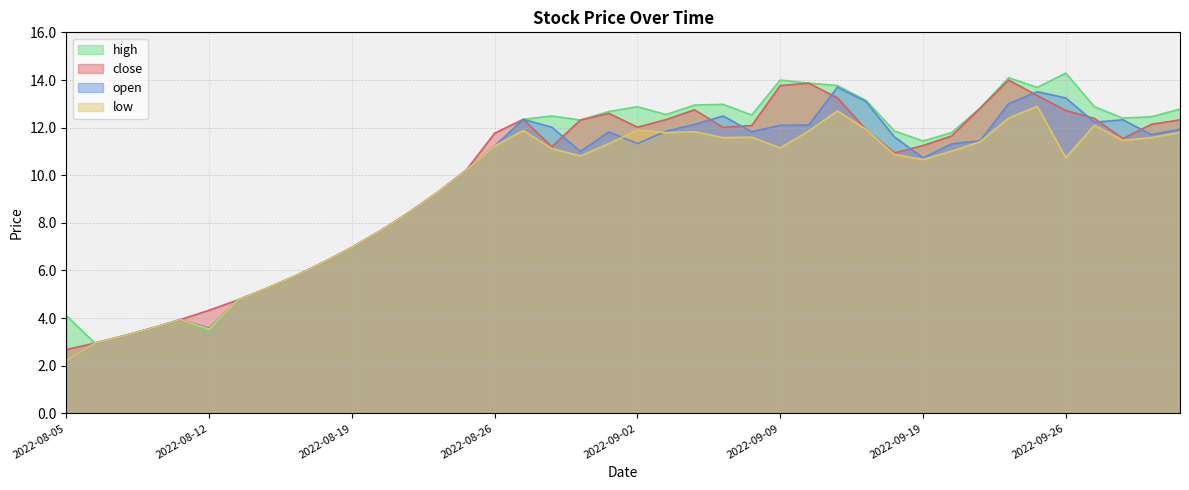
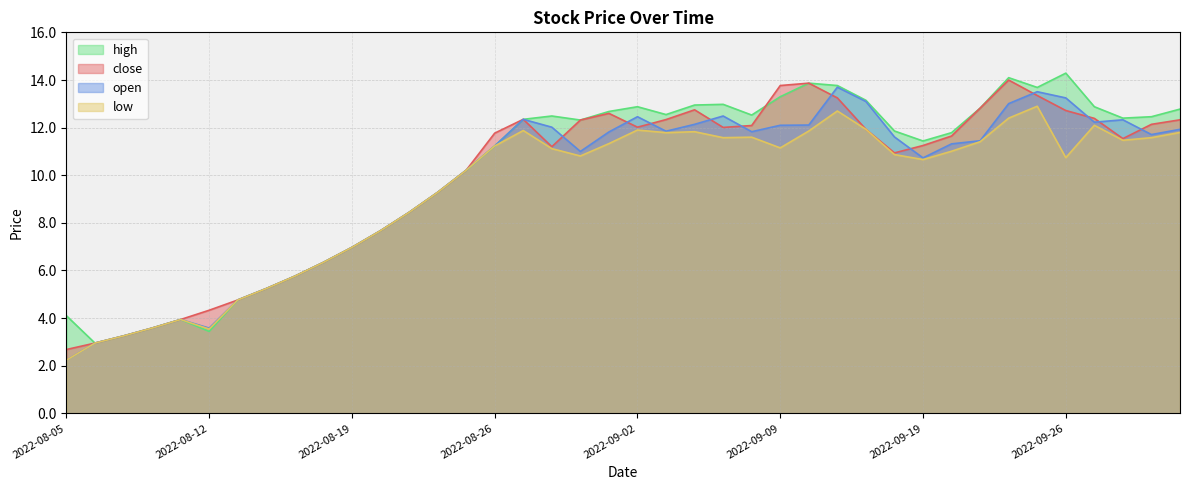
  {
    "high": {
      "2022-08-05": 4.1,
      "2022-09-02": 12.9,
-     "2022-09-09": 14.0,
+     "2022-09-09": 13.3,
      "2022-09-19": 11.4,
      "2022-09-26": 14.3
    },
    "close": {
      "2022-08-05": 2.7,
      "2022-08-12": 4.3,
      "2022-08-26": 11.8,
      "2022-09-02": 12.0,
      "2022-09-09": 13.8,
      "2022-09-19": 11.3,
      "2022-09-26": 12.7
    },
    "open": {
-     "2022-09-02": 11.3,
+     "2022-09-02": 12.5,
      "2022-09-09": 12.1,
      "2022-09-26": 13.3
    },
    "low": {
      "2022-09-02": 11.9,
      "2022-09-09": 11.2,
      "2022-09-26": 10.7
    }
  }
